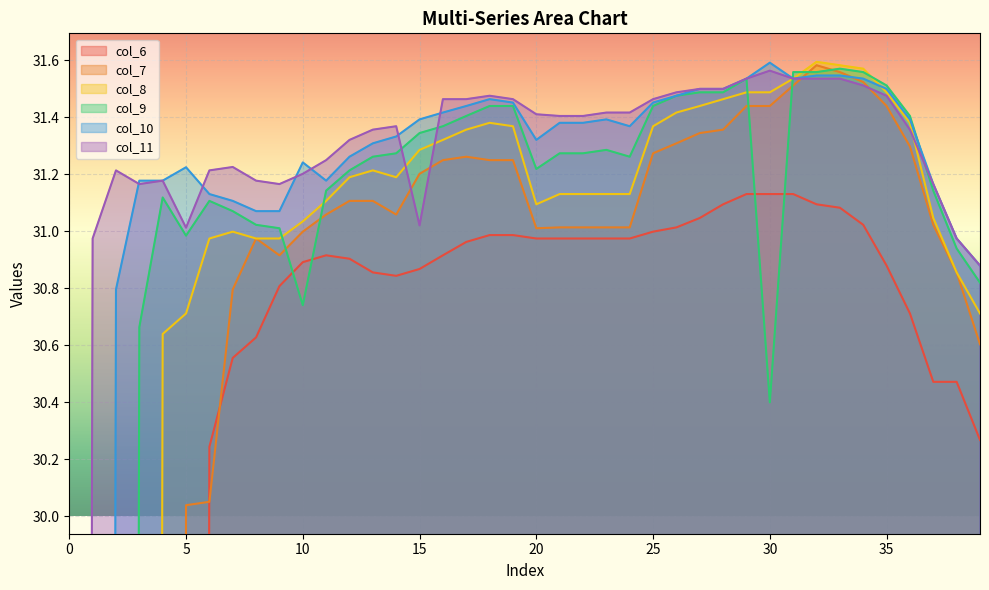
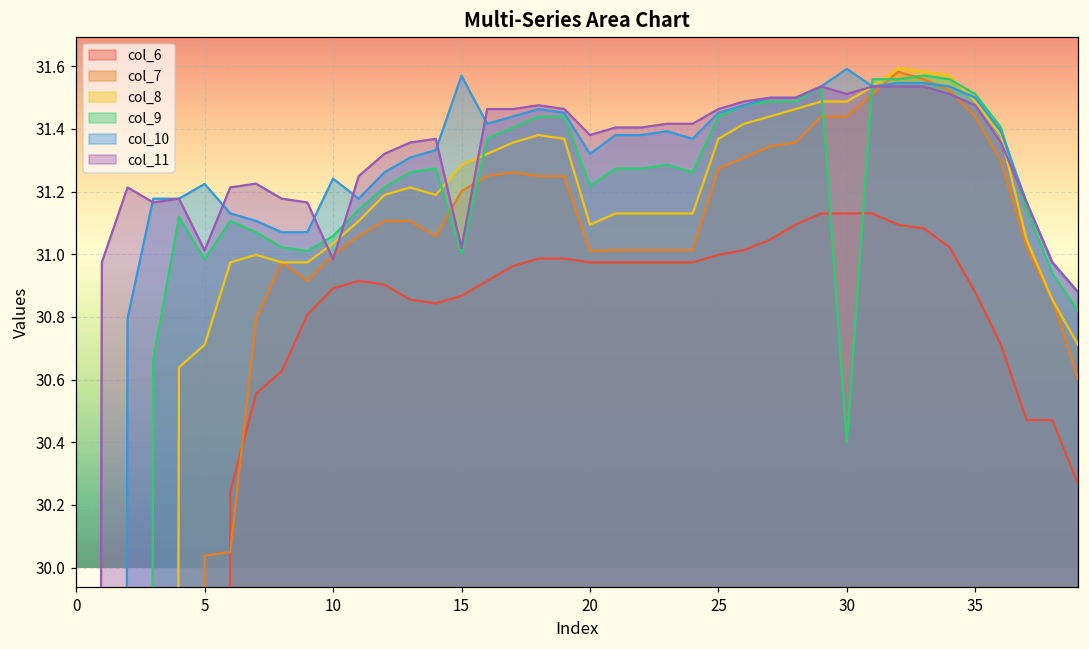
  {
    "col_9": {
      "5": 30.98,
-     "10": 30.74,
-     "15": 31.34,
+     "10": 31.06,
+     "15": 31.00,
      "20": 31.22,
      "25": 31.44,
      "30": 30.40,
      "35": 31.51
    },
    "col_10": {
      "5": 31.22,
      "10": 31.24,
-     "15": 31.39,
+     "15": 31.57,
      "20": 31.32,
      "25": 31.45,
      "30": 31.59,
      "35": 31.50
    },
    "col_11": {
      "5": 31.01,
-     "10": 31.20,
+     "10": 30.98,
      "15": 31.02,
-     "20": 31.41,
+     "20": 31.38,
      "25": 31.46,
-     "30": 31.56,
+     "30": 31.51,
      "35": 31.48
    }
  }
